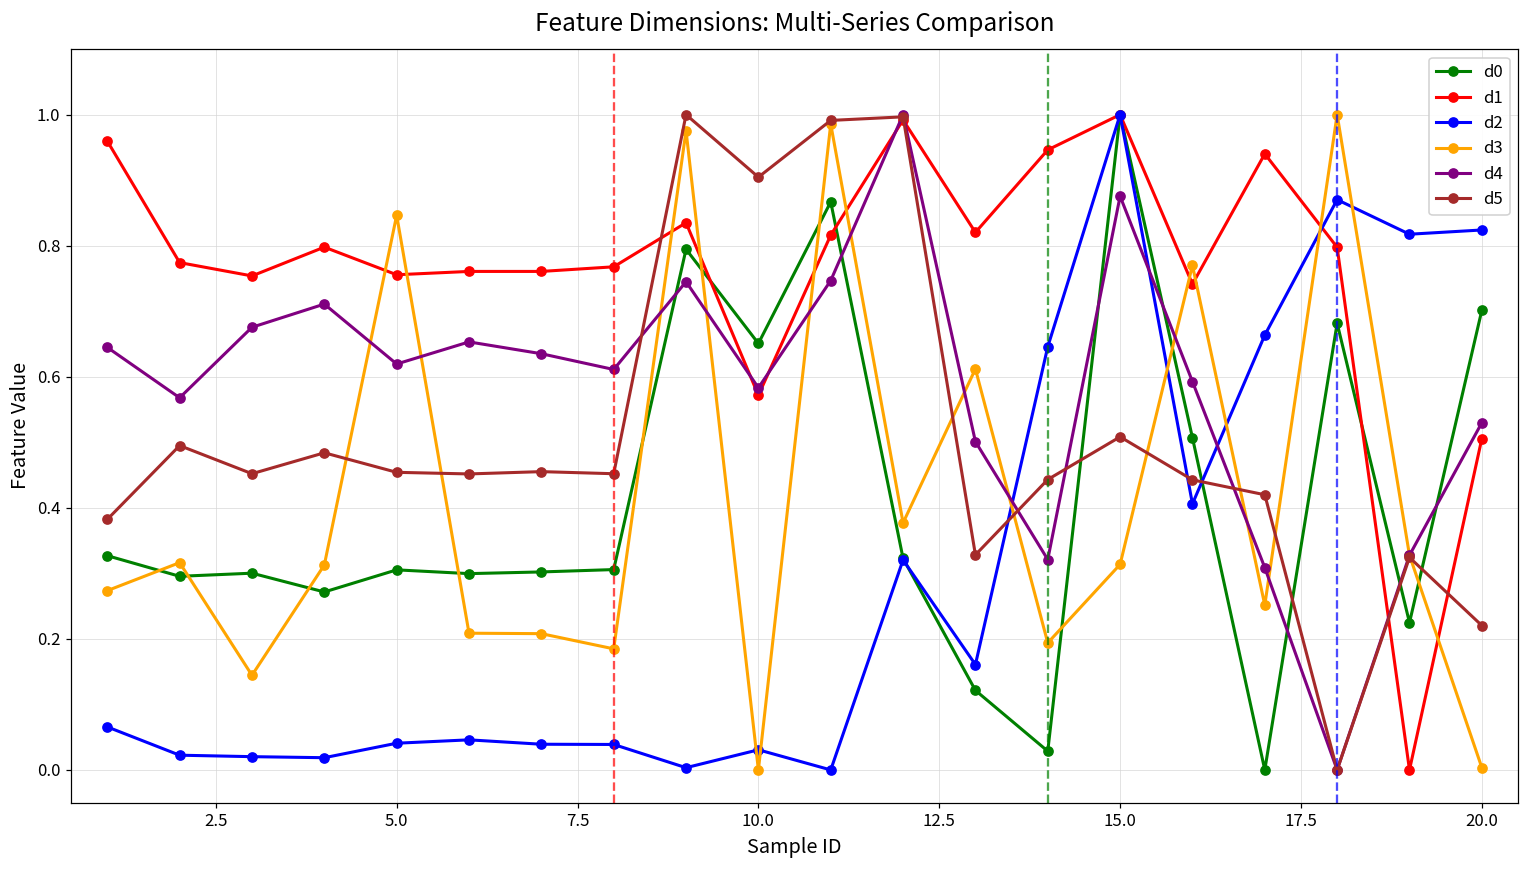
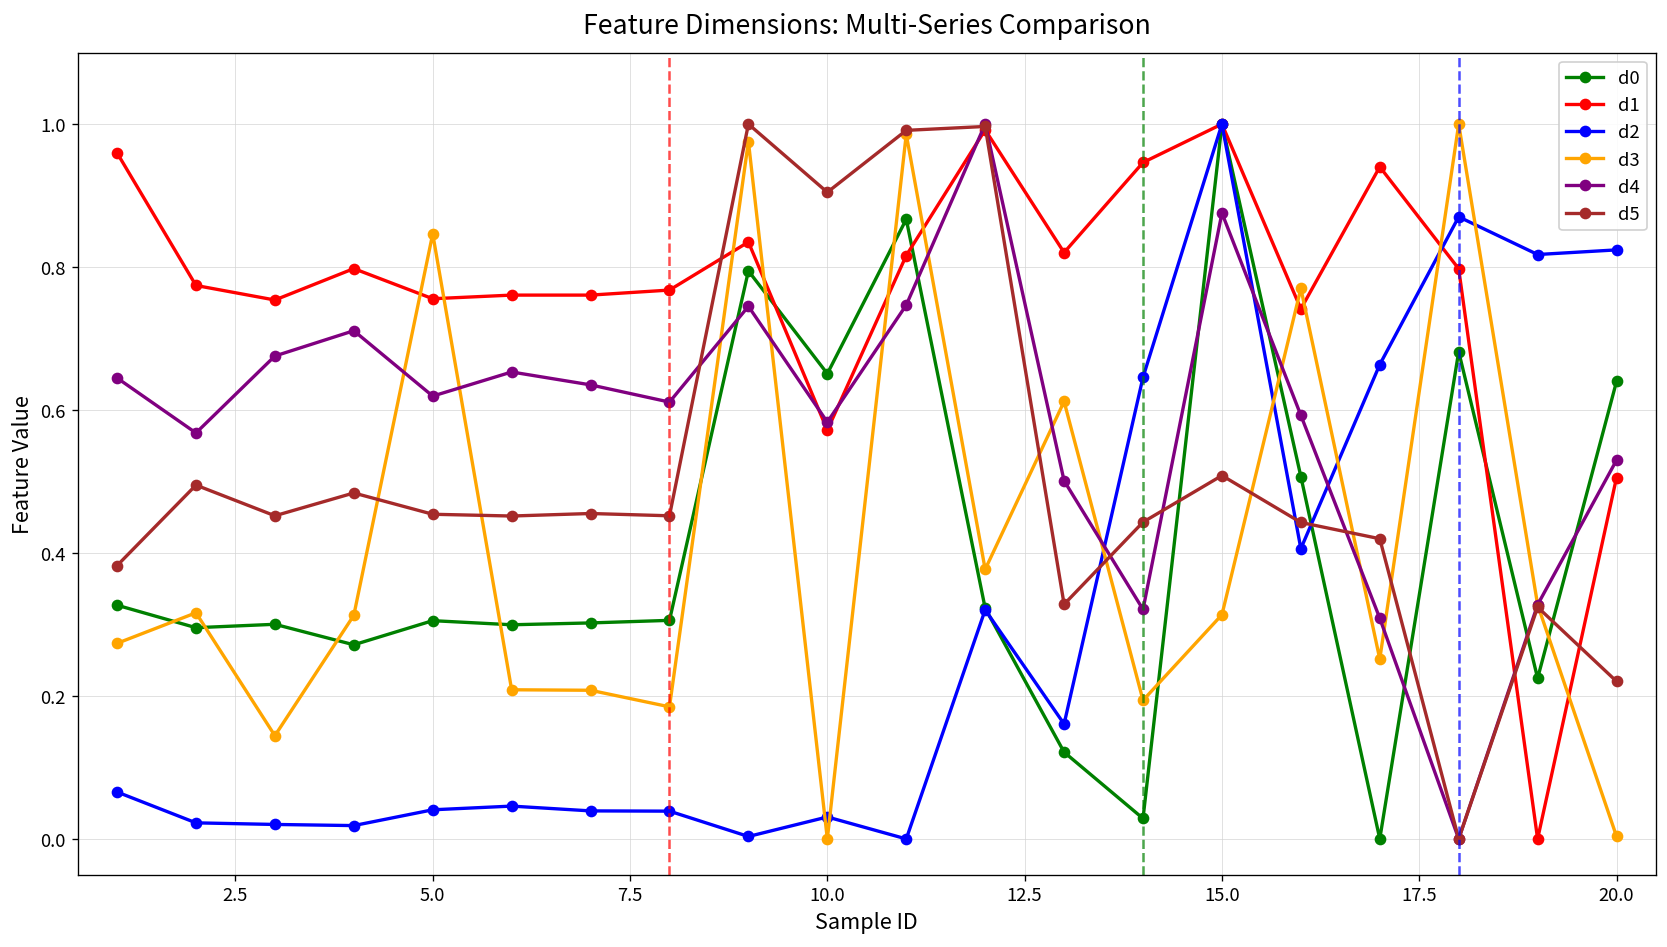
  {
    "d0": {
      "5.0": 0.31,
      "10.0": 0.65,
-     "20.0": 0.70
+     "20.0": 0.64
    },
    "d1": {
      "5.0": 0.76,
      "10.0": 0.57,
      "20.0": 0.51
    },
    "d2": {
      "5.0": 0.04,
      "10.0": 0.03,
      "20.0": 0.82
    },
    "d3": {
      "5.0": 0.85,
      "10.0": 0.00,
      "15.0": 0.31,
      "20.0": 0.00
    },
    "d4": {
      "5.0": 0.62,
      "10.0": 0.58,
      "15.0": 0.88,
      "20.0": 0.53
    },
    "d5": {
      "5.0": 0.45,
      "10.0": 0.90,
      "15.0": 0.51,
      "20.0": 0.22
    }
  }
